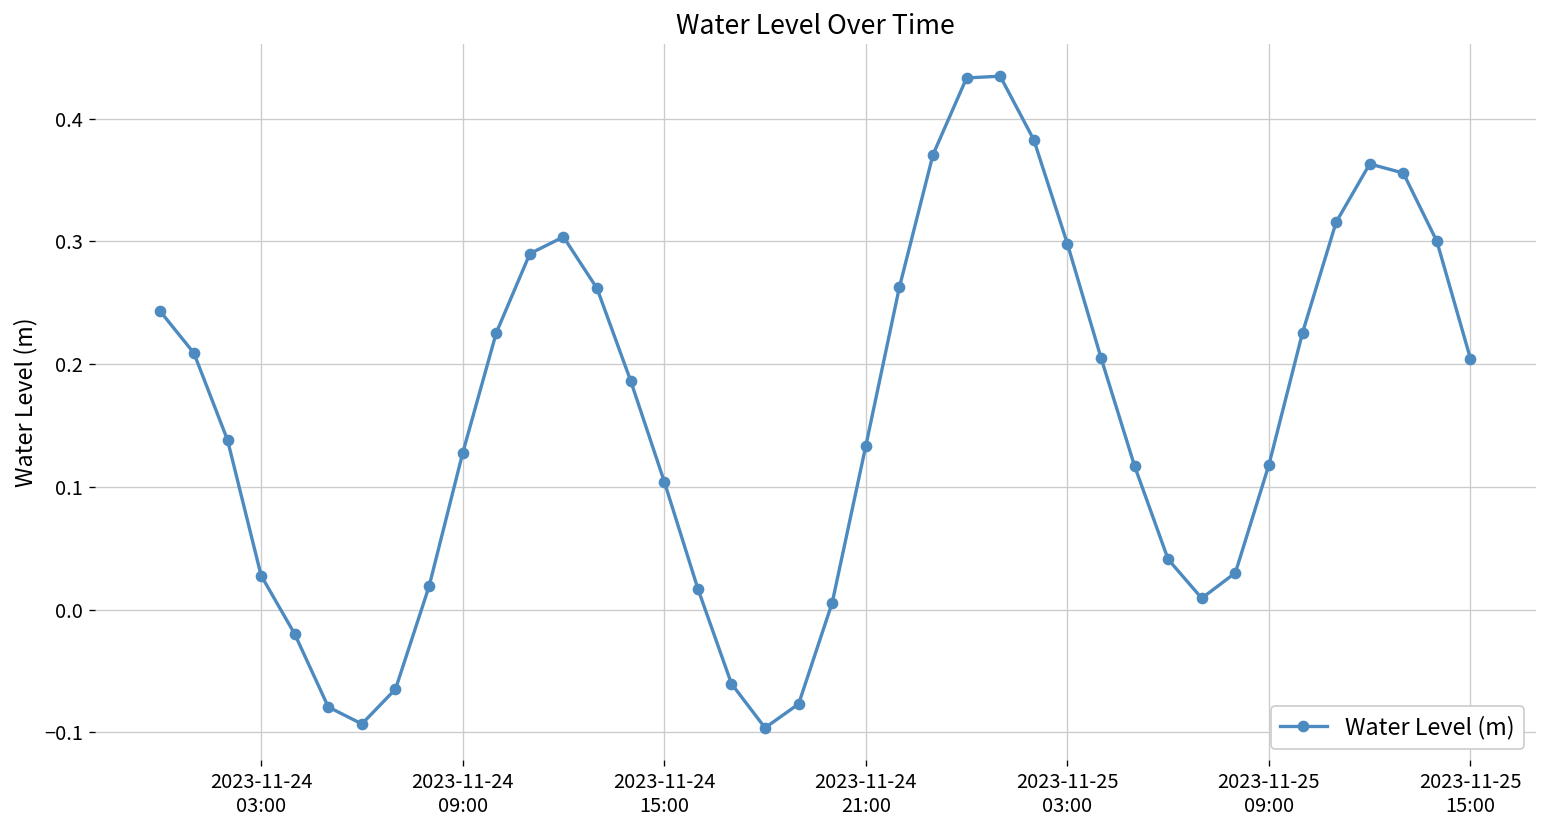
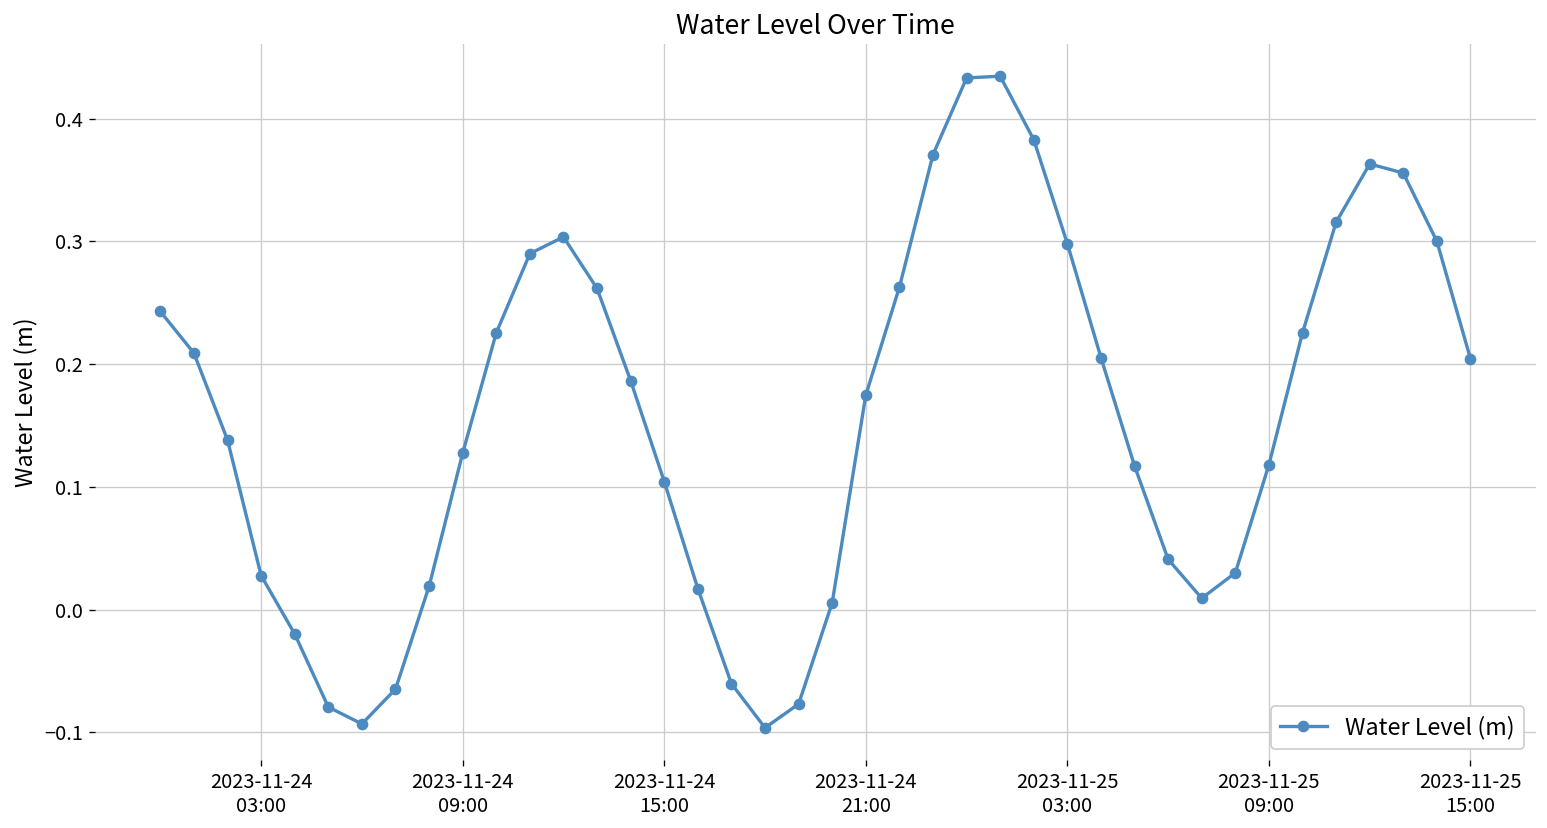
  {
    "2023-11-24 03:00": 0.028,
    "2023-11-24 09:00": 0.127,
    "2023-11-24 15:00": 0.104,
-   "2023-11-24 21:00": 0.133,
+   "2023-11-24 21:00": 0.175,
    "2023-11-25 03:00": 0.298,
    "2023-11-25 09:00": 0.118,
    "2023-11-25 15:00": 0.204
  }
